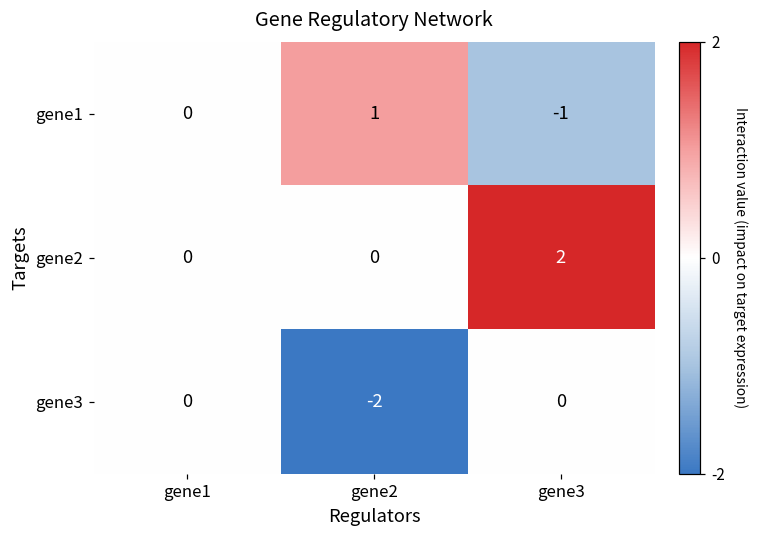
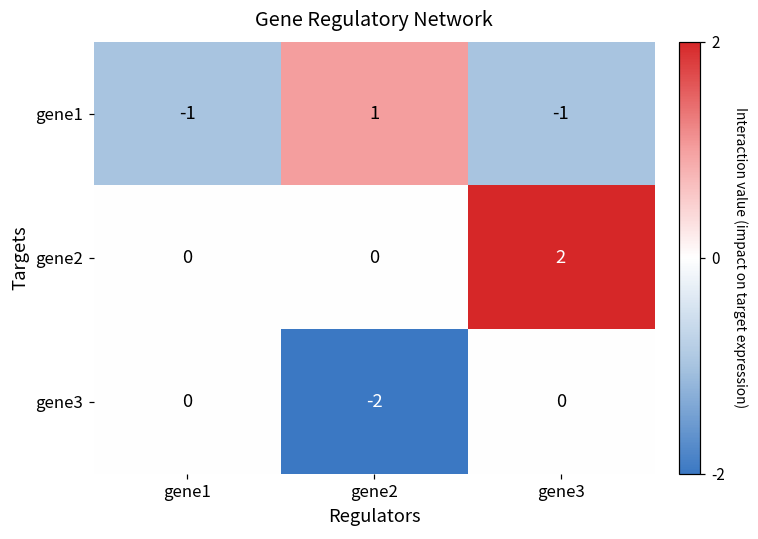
  {
    "gene1": {
-     "gene1": 0,
+     "gene1": -1,
      "gene2": 1,
      "gene3": -1
    },
    "gene2": {
      "gene1": 0,
      "gene2": 0,
      "gene3": 2
    },
    "gene3": {
      "gene1": 0,
      "gene2": -2,
      "gene3": 0
    }
  }
